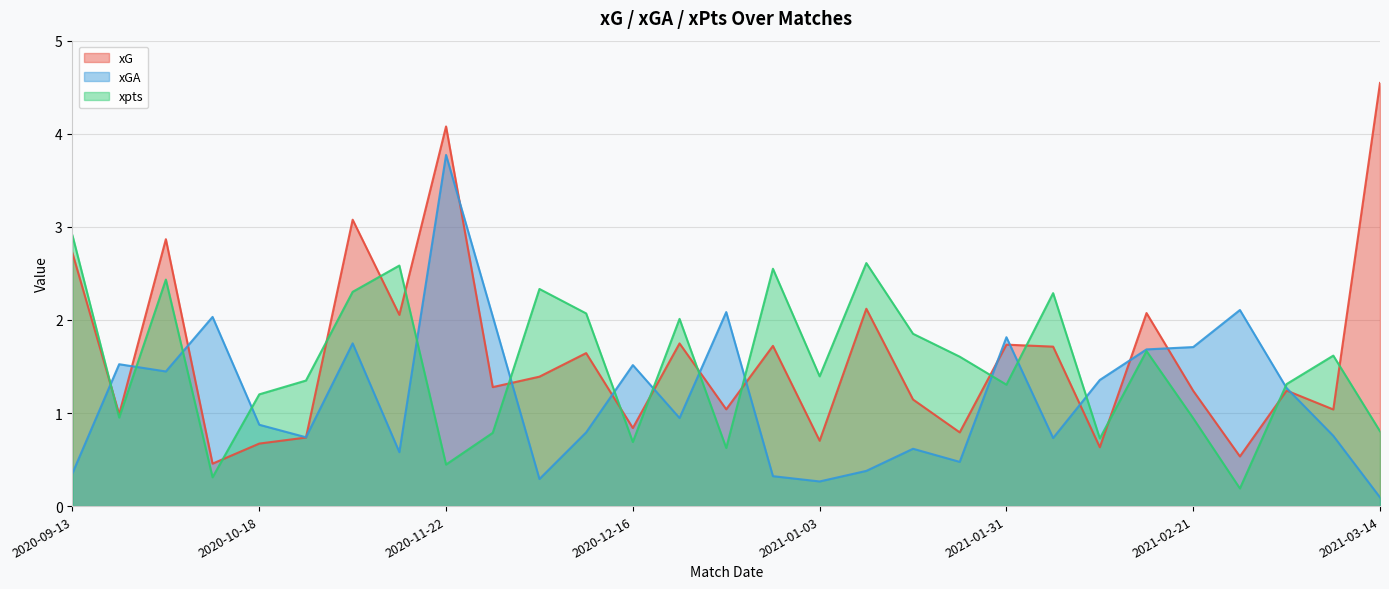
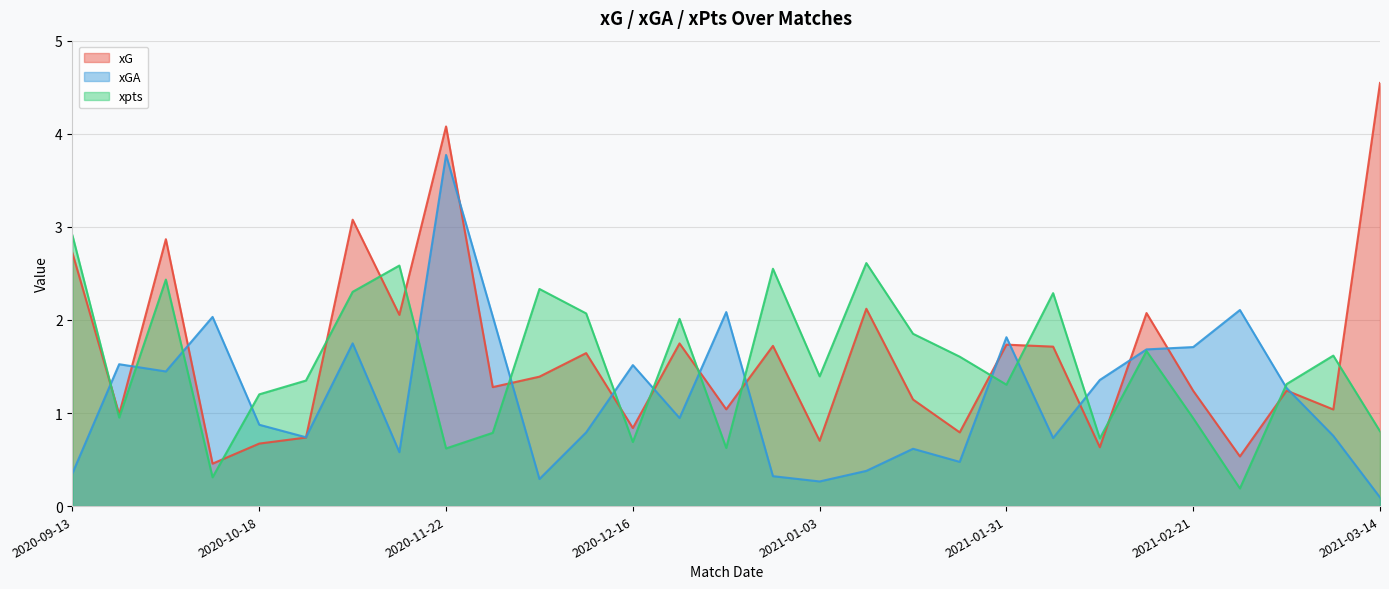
  {
    "xG": {
      "2020-09-13": 2.7,
      "2020-10-18": 0.7,
      "2020-11-22": 4.1,
      "2020-12-16": 0.8,
      "2021-01-03": 0.7,
      "2021-01-31": 1.7,
      "2021-02-21": 1.2,
      "2021-03-14": 4.5
    },
    "xGA": {
      "2020-09-13": 0.4,
      "2020-10-18": 0.9,
      "2020-11-22": 3.8,
      "2020-12-16": 1.5,
      "2021-01-03": 0.3,
      "2021-01-31": 1.8,
      "2021-02-21": 1.7,
      "2021-03-14": 0.1
    },
    "xpts": {
      "2020-09-13": 2.9,
      "2020-10-18": 1.2,
-     "2020-11-22": 0.4,
+     "2020-11-22": 0.6,
      "2020-12-16": 0.7,
      "2021-01-03": 1.4,
      "2021-01-31": 1.3,
      "2021-02-21": 0.9,
      "2021-03-14": 0.8
    }
  }
